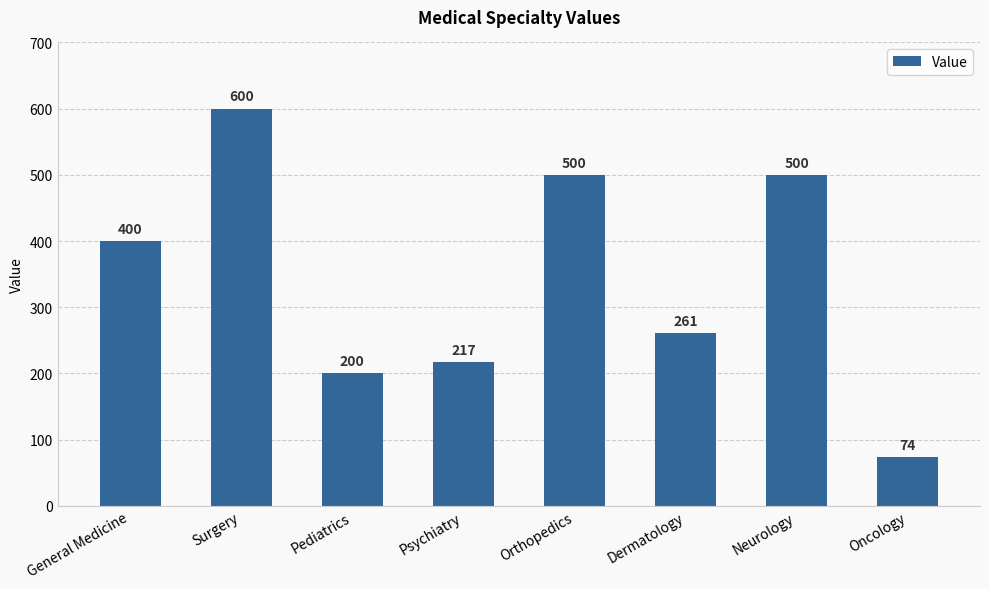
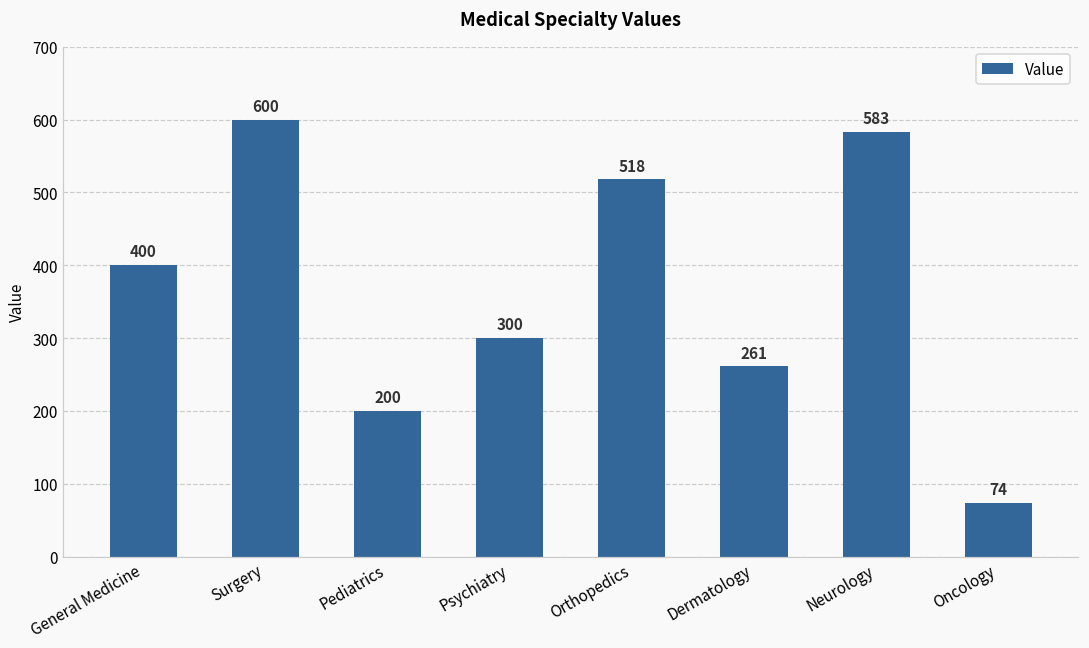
  {
    "General Medicine": 400,
    "Surgery": 600,
    "Pediatrics": 200,
-   "Psychiatry": 217,
-   "Orthopedics": 500,
+   "Psychiatry": 300,
+   "Orthopedics": 518,
    "Dermatology": 261,
-   "Neurology": 500,
+   "Neurology": 583,
    "Oncology": 74
  }
